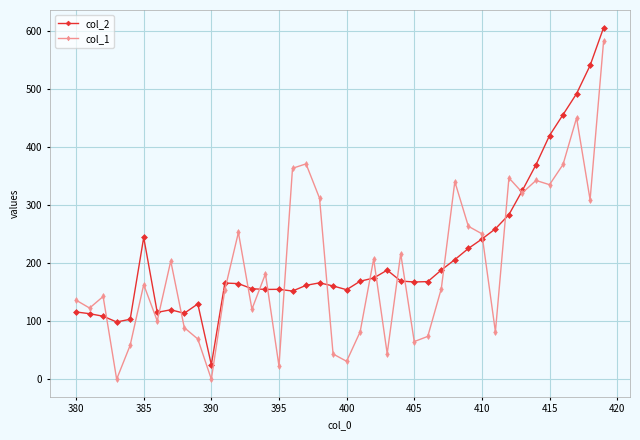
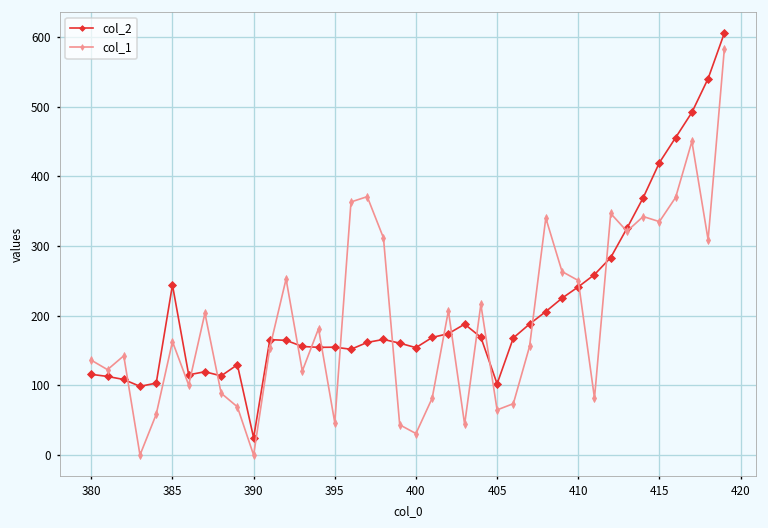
  {
    "col_2": {
      "380": 120,
      "385": 240,
      "390": 20,
      "395": 150,
      "400": 150,
-     "405": 170,
+     "405": 100,
      "410": 240,
      "415": 420
    },
    "col_1": {
      "380": 140,
      "385": 160,
      "390": 0,
-     "395": 20,
+     "395": 50,
      "400": 30,
      "405": 60,
      "410": 250,
      "415": 330
    }
  }
